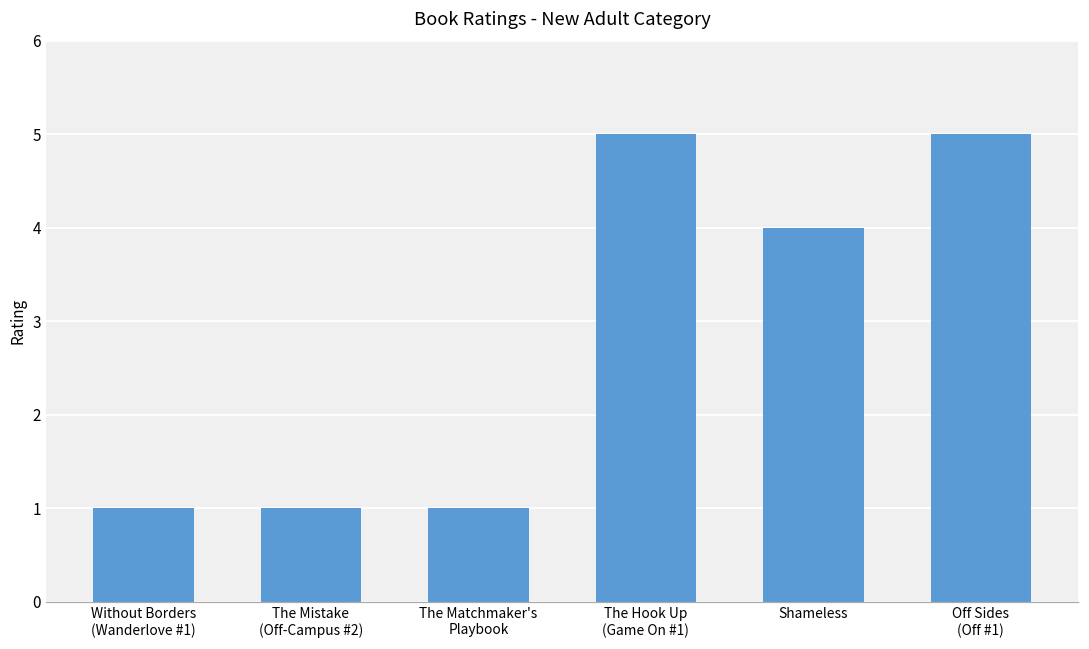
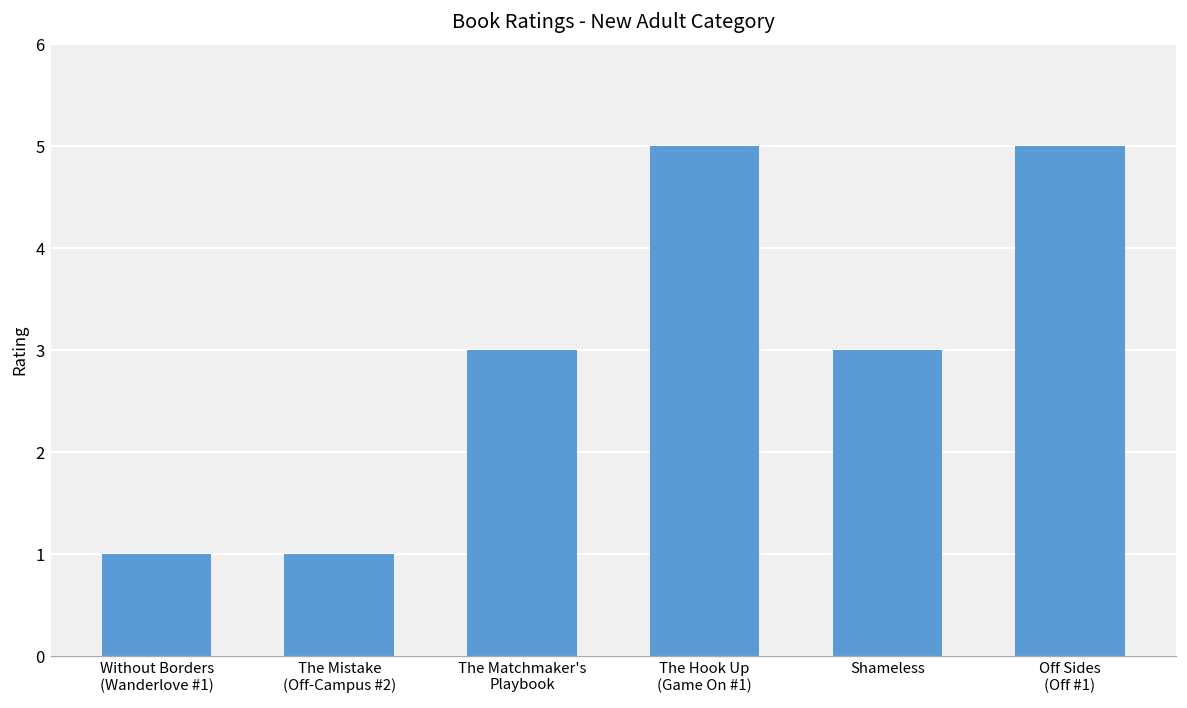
  {
    "Without Borders (Wanderlove #1)": 1,
    "The Mistake (Off-Campus #2)": 1,
-   "The Matchmaker's Playbook": 1,
+   "The Matchmaker's Playbook": 3,
    "The Hook Up (Game On #1)": 5,
-   "Shameless": 4,
+   "Shameless": 3,
    "Off Sides (Off #1)": 5
  }
